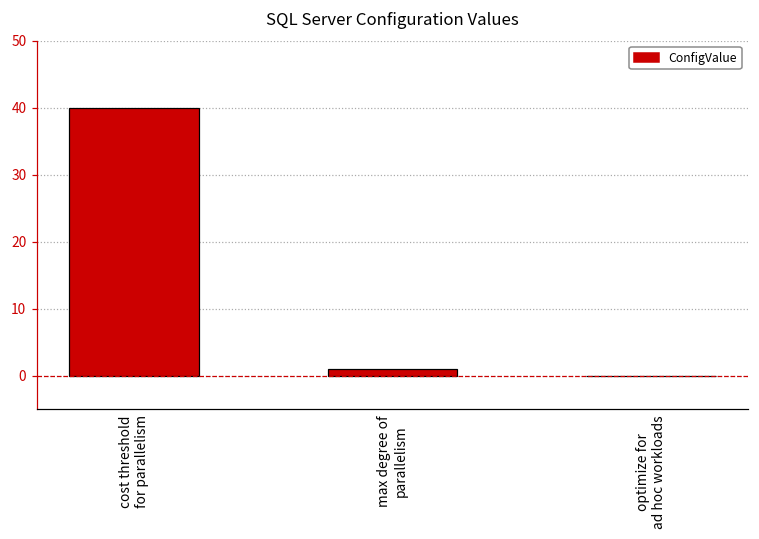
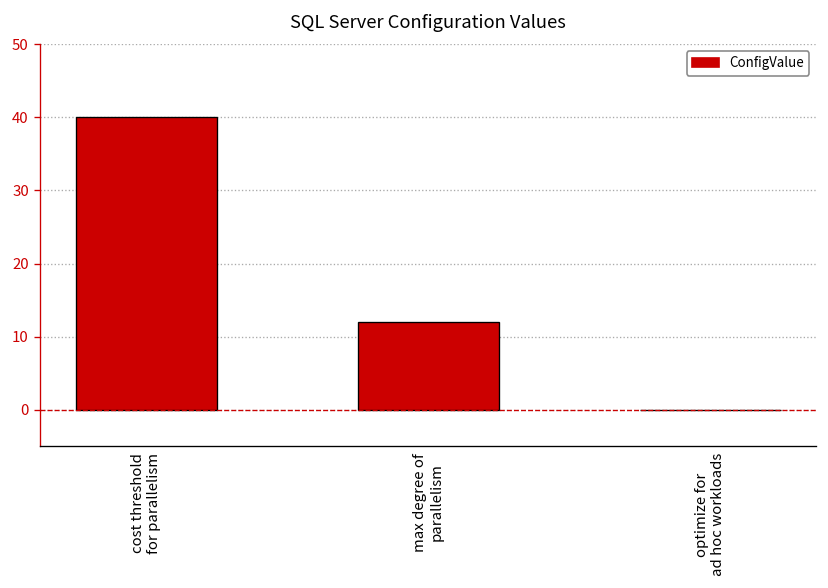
  {
    "cost threshold for parallelism": 40,
-   "max degree of parallelism": 1,
+   "max degree of parallelism": 12,
    "optimize for ad hoc workloads": 0
  }
